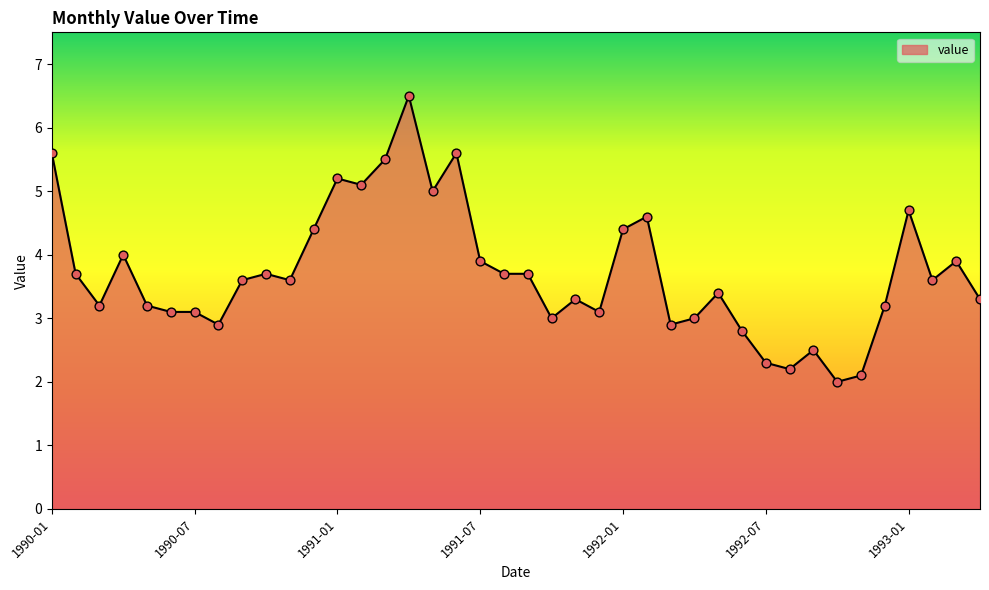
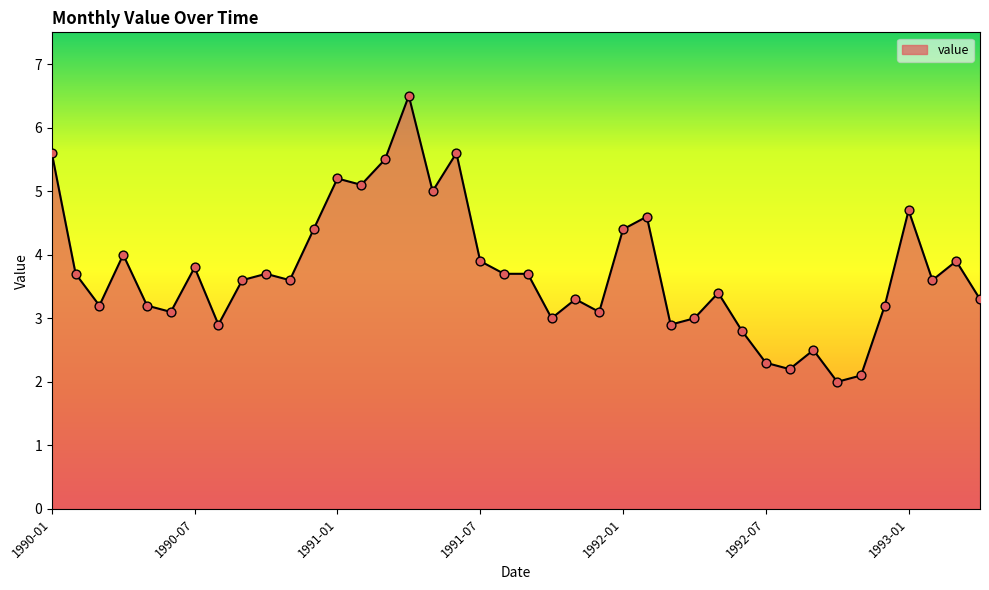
  {
    "1990-01": 5.6,
-   "1990-07": 3.1,
+   "1990-07": 3.8,
    "1991-01": 5.2,
    "1991-07": 3.9,
    "1992-01": 4.4,
    "1992-07": 2.3,
    "1993-01": 4.7
  }
